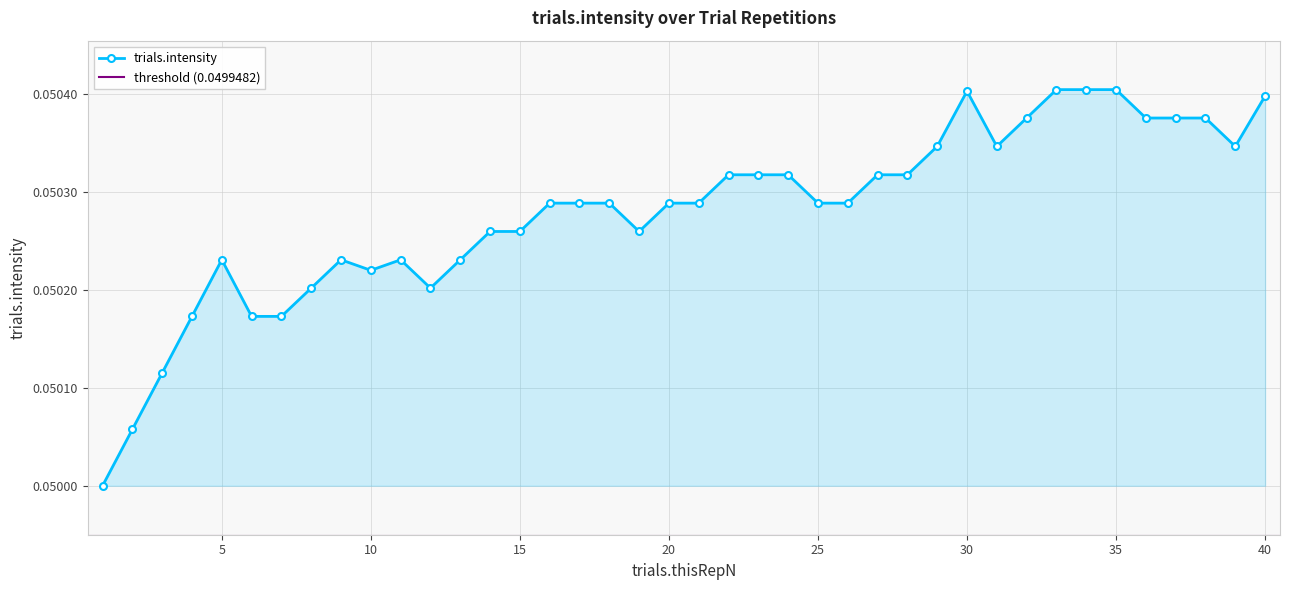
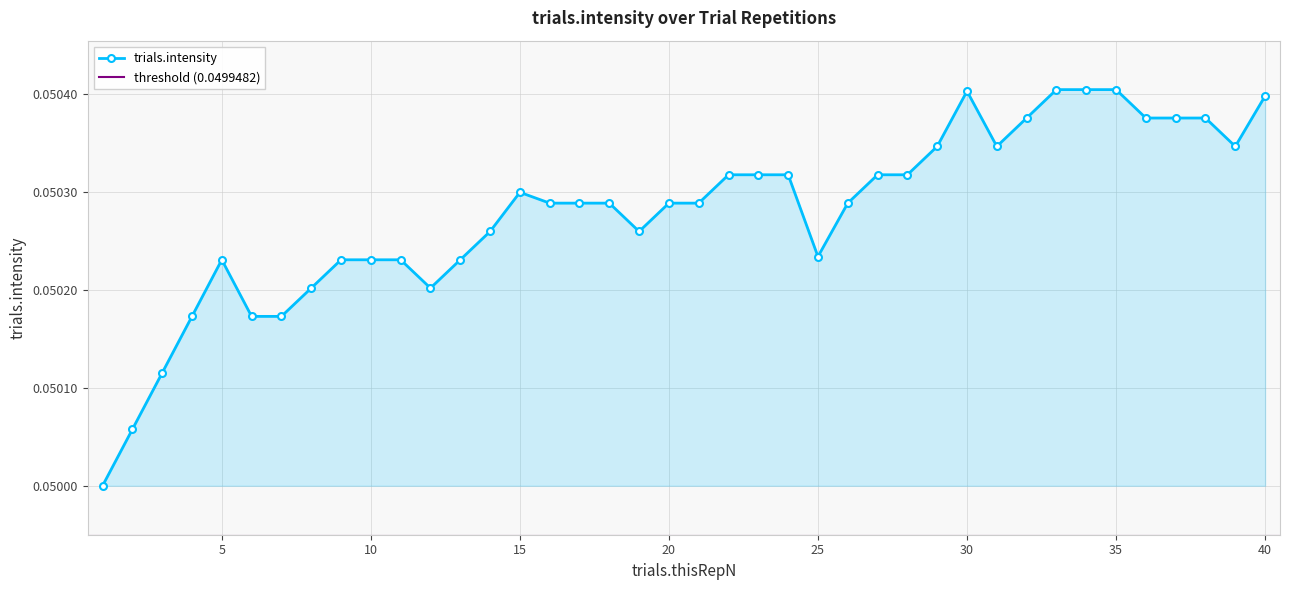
  {
    "5": 0.05023,
-   "10": 0.05022,
-   "15": 0.05026,
+   "10": 0.05023,
+   "15": 0.05030,
    "20": 0.05029,
-   "25": 0.05029,
+   "25": 0.05023,
    "30": 0.05040,
    "35": 0.05040,
    "40": 0.05040
  }
